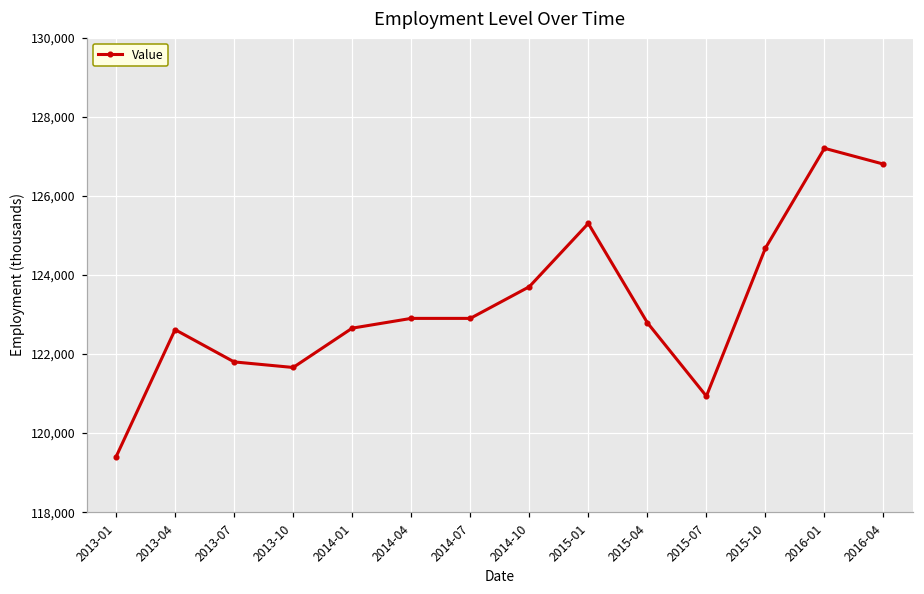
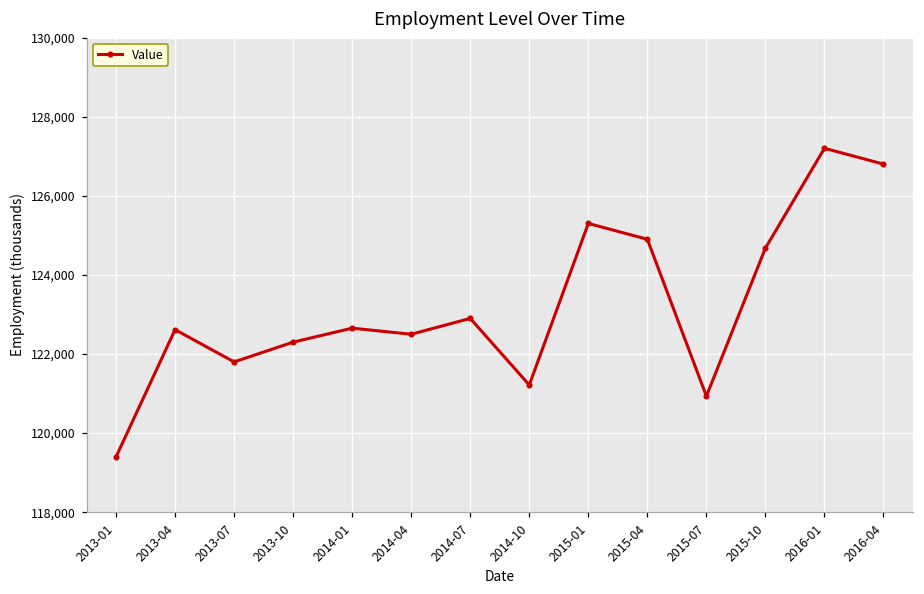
  {
    "2013-01": "119,400",
    "2013-04": "122,600",
    "2013-07": "121,800",
-   "2013-10": "121,700",
+   "2013-10": "122,300",
    "2014-01": "122,700",
-   "2014-04": "122,900",
+   "2014-04": "122,500",
    "2014-07": "122,900",
-   "2014-10": "123,700",
+   "2014-10": "121,200",
    "2015-01": "125,300",
-   "2015-04": "122,800",
+   "2015-04": "124,900",
    "2015-07": "120,900",
    "2015-10": "124,700",
    "2016-01": "127,200",
    "2016-04": "126,800"
  }
